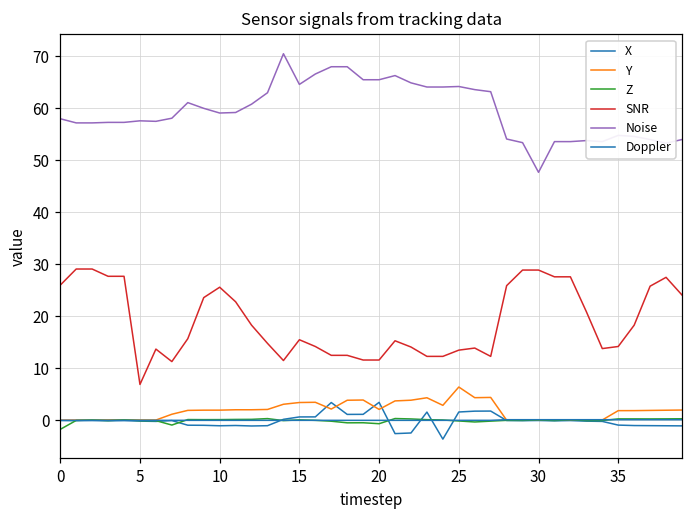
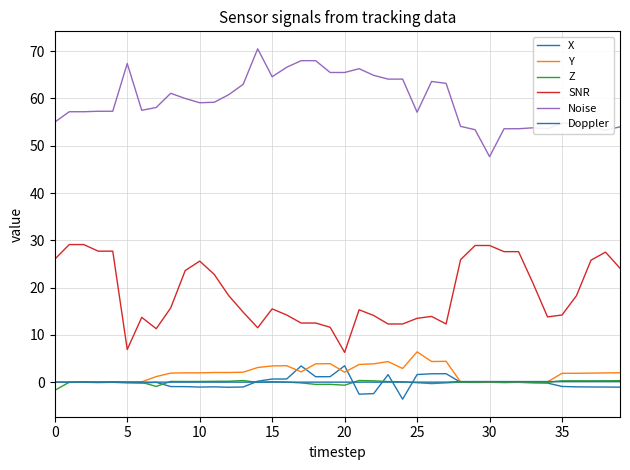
  {
    "Y": {
      "10": 2,
      "15": 3,
      "20": 2,
      "25": 6,
      "35": 2
    },
    "Z": {
      "0": -2,
      "20": -1
    },
    "SNR": {
      "0": 26,
      "5": 7,
      "10": 26,
      "15": 16,
-     "20": 12,
+     "20": 6,
      "25": 14,
      "30": 29,
      "35": 14
    },
    "Noise": {
-     "0": 58,
-     "5": 58,
+     "0": 55,
+     "5": 67,
      "10": 59,
      "15": 65,
      "20": 66,
-     "25": 64,
+     "25": 57,
      "30": 48
    }
  }
